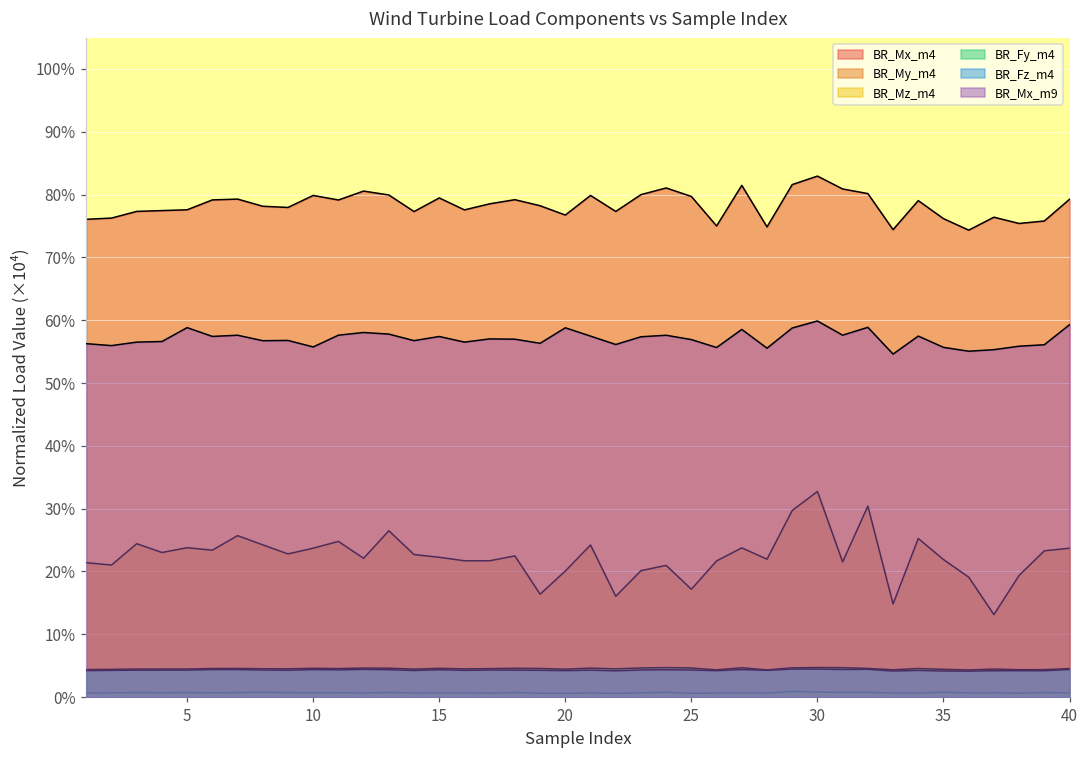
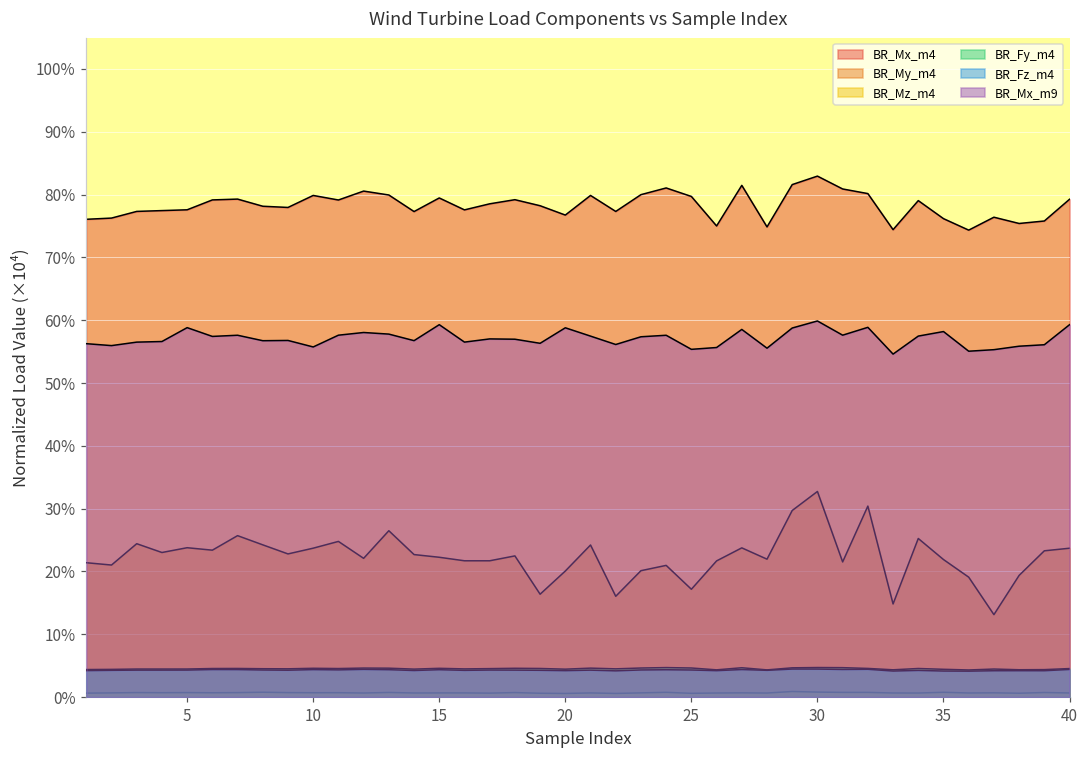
  {
    "BR_Mx_m9": {
      "5": "59%",
      "10": "56%",
-     "15": "57%",
+     "15": "59%",
      "20": "59%",
-     "25": "57%",
+     "25": "55%",
      "30": "60%",
-     "35": "56%",
+     "35": "58%",
      "40": "59%"
    }
  }
